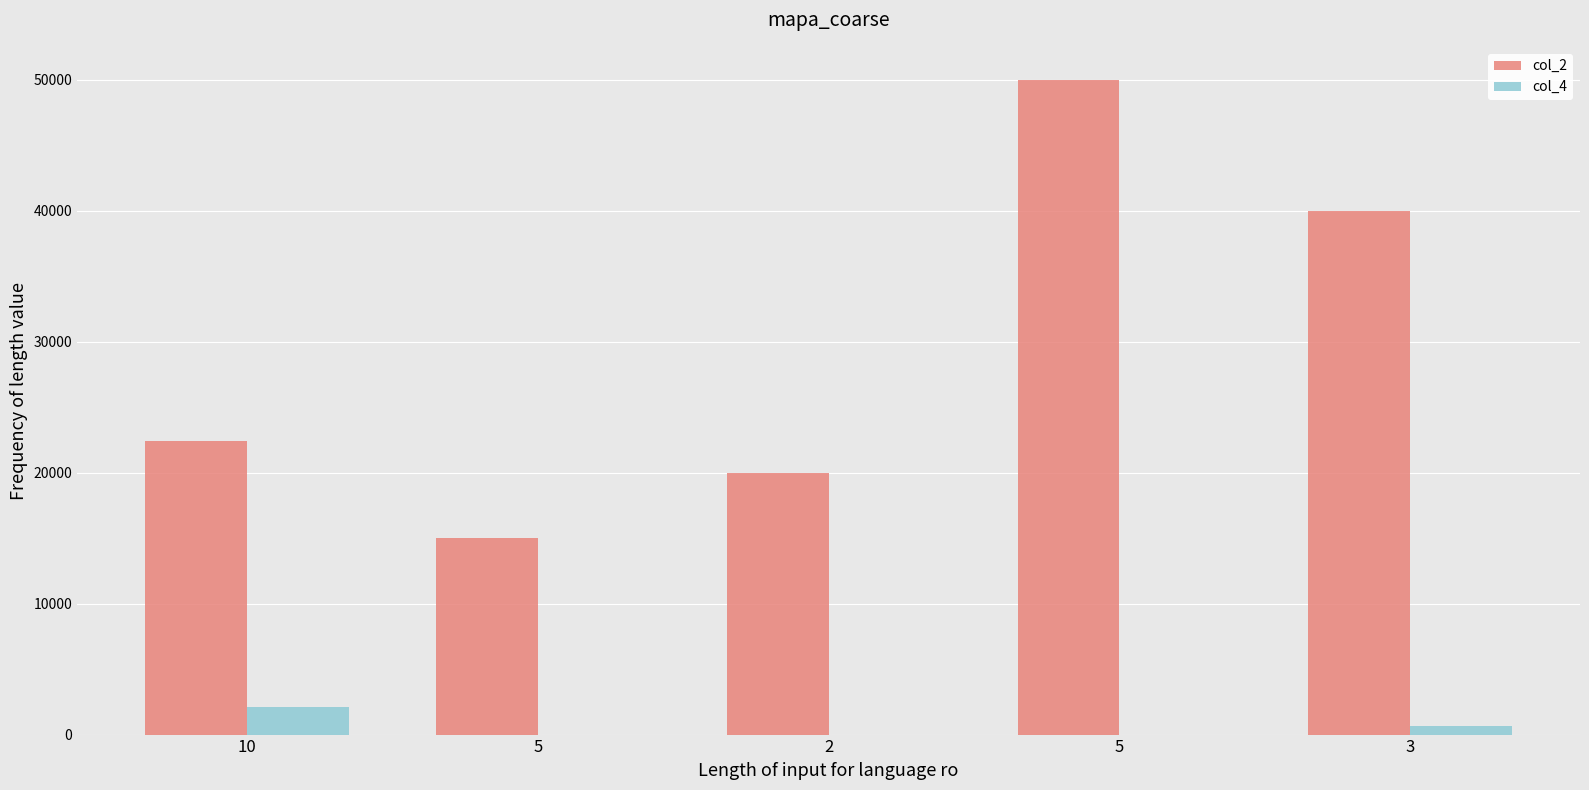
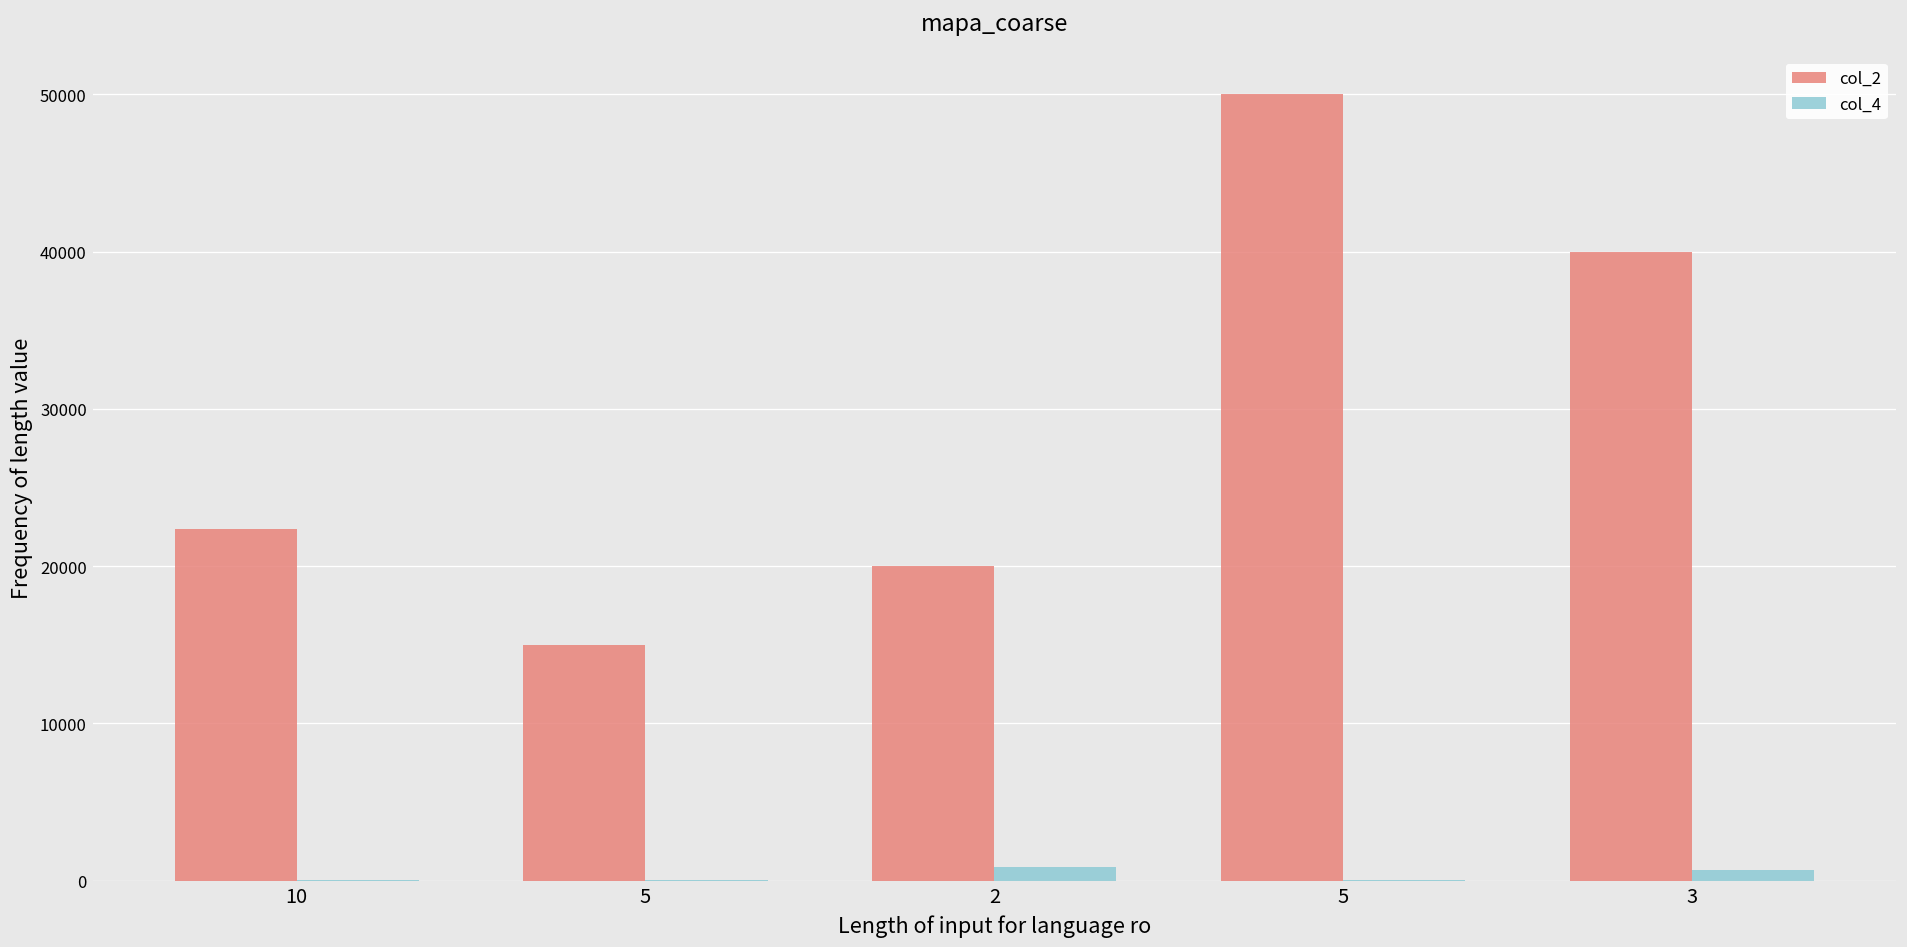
  {
    "col_2": {
      "10": 22400,
      "2": 20000,
      "3": 40000
    },
    "col_4": {
-     "10": 2100,
-     "2": 0,
+     "10": 0,
+     "2": 900,
      "3": 700
    }
  }
